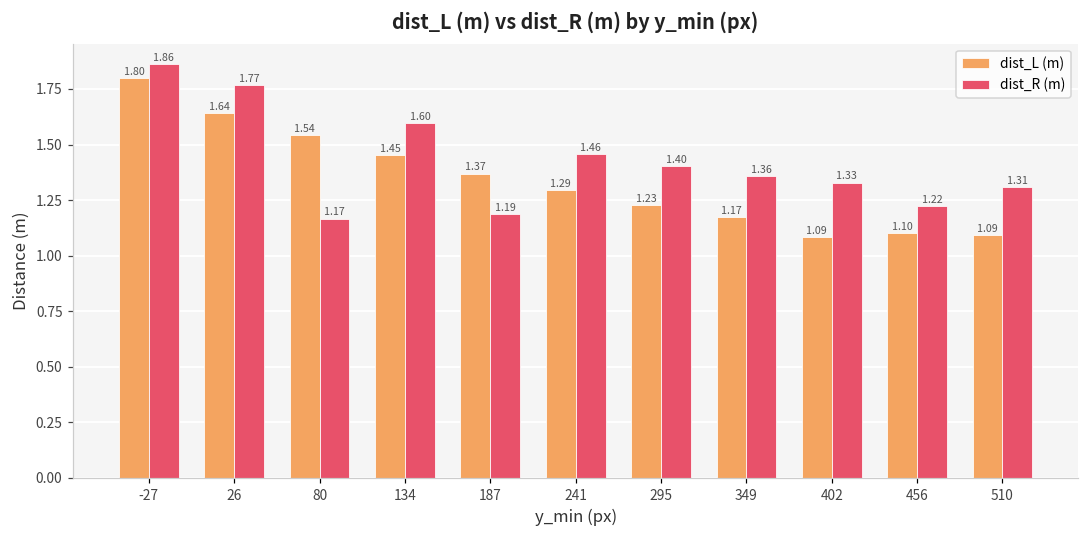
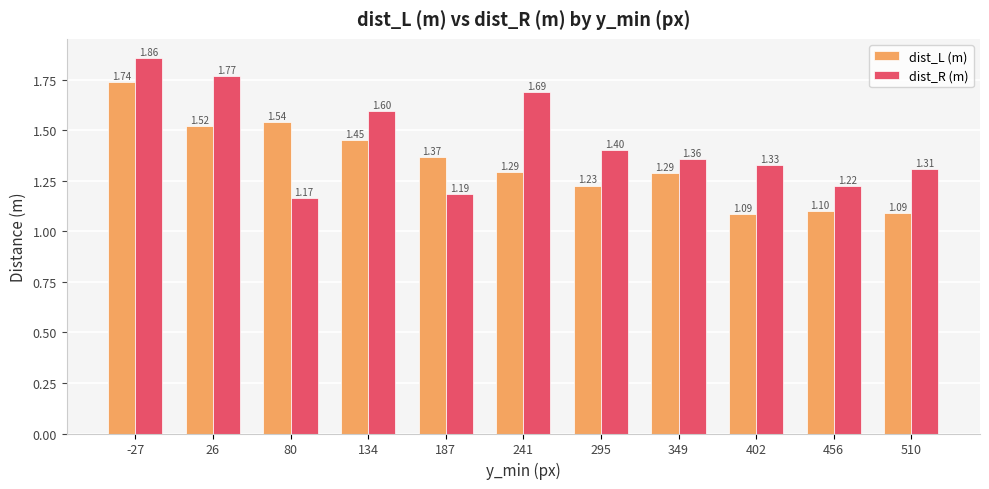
  {
    "dist_L (m)": {
-     "-27": 1.80,
-     "26": 1.64,
+     "-27": 1.74,
+     "26": 1.52,
      "80": 1.54,
      "134": 1.45,
      "187": 1.37,
      "241": 1.29,
      "295": 1.23,
-     "349": 1.17,
+     "349": 1.29,
      "402": 1.09,
      "456": 1.10,
      "510": 1.09
    },
    "dist_R (m)": {
      "-27": 1.86,
      "26": 1.77,
      "80": 1.17,
      "134": 1.60,
      "187": 1.19,
-     "241": 1.46,
+     "241": 1.69,
      "295": 1.40,
      "349": 1.36,
      "402": 1.33,
      "456": 1.22,
      "510": 1.31
    }
  }
